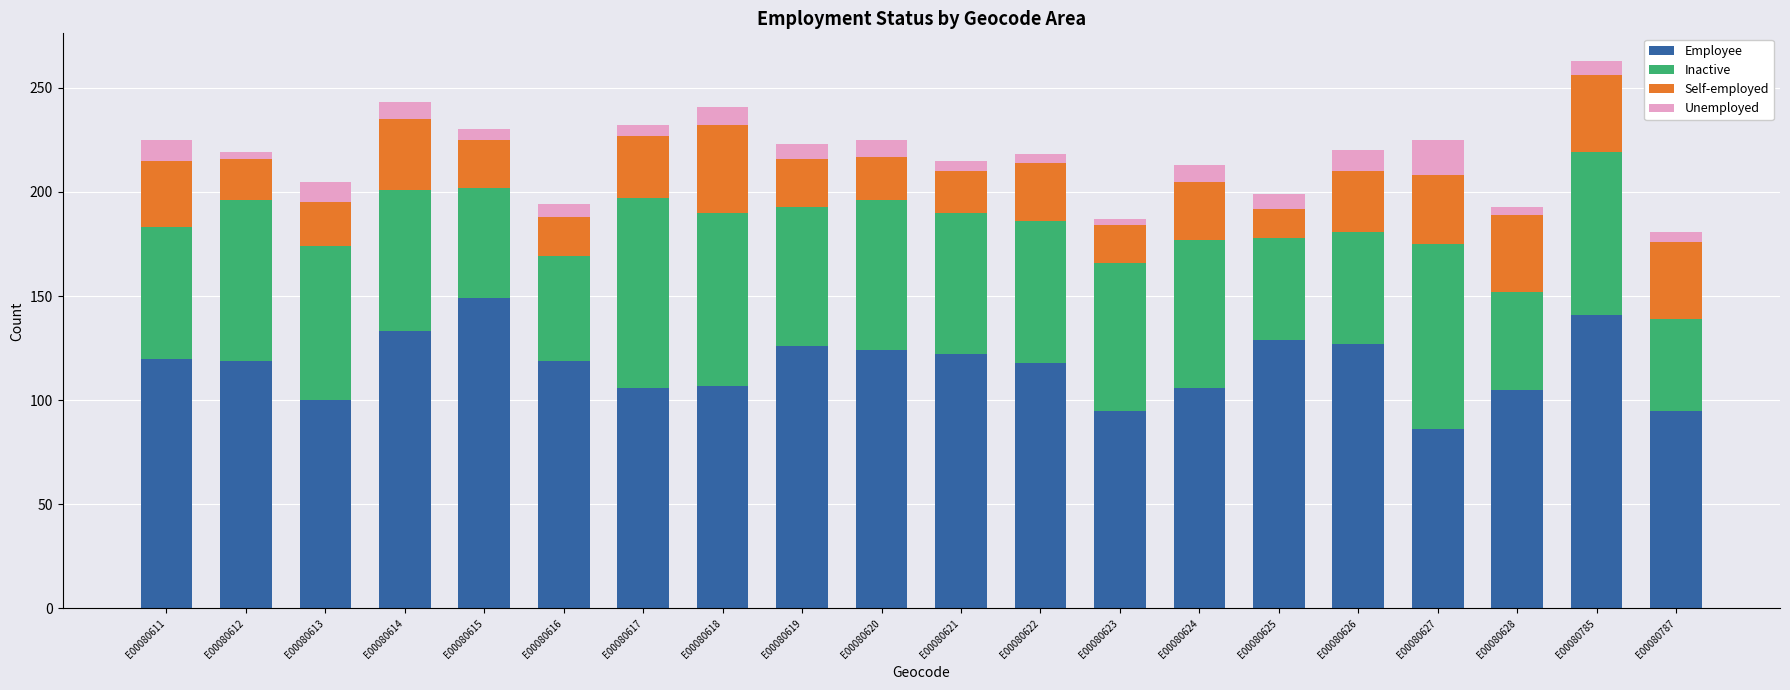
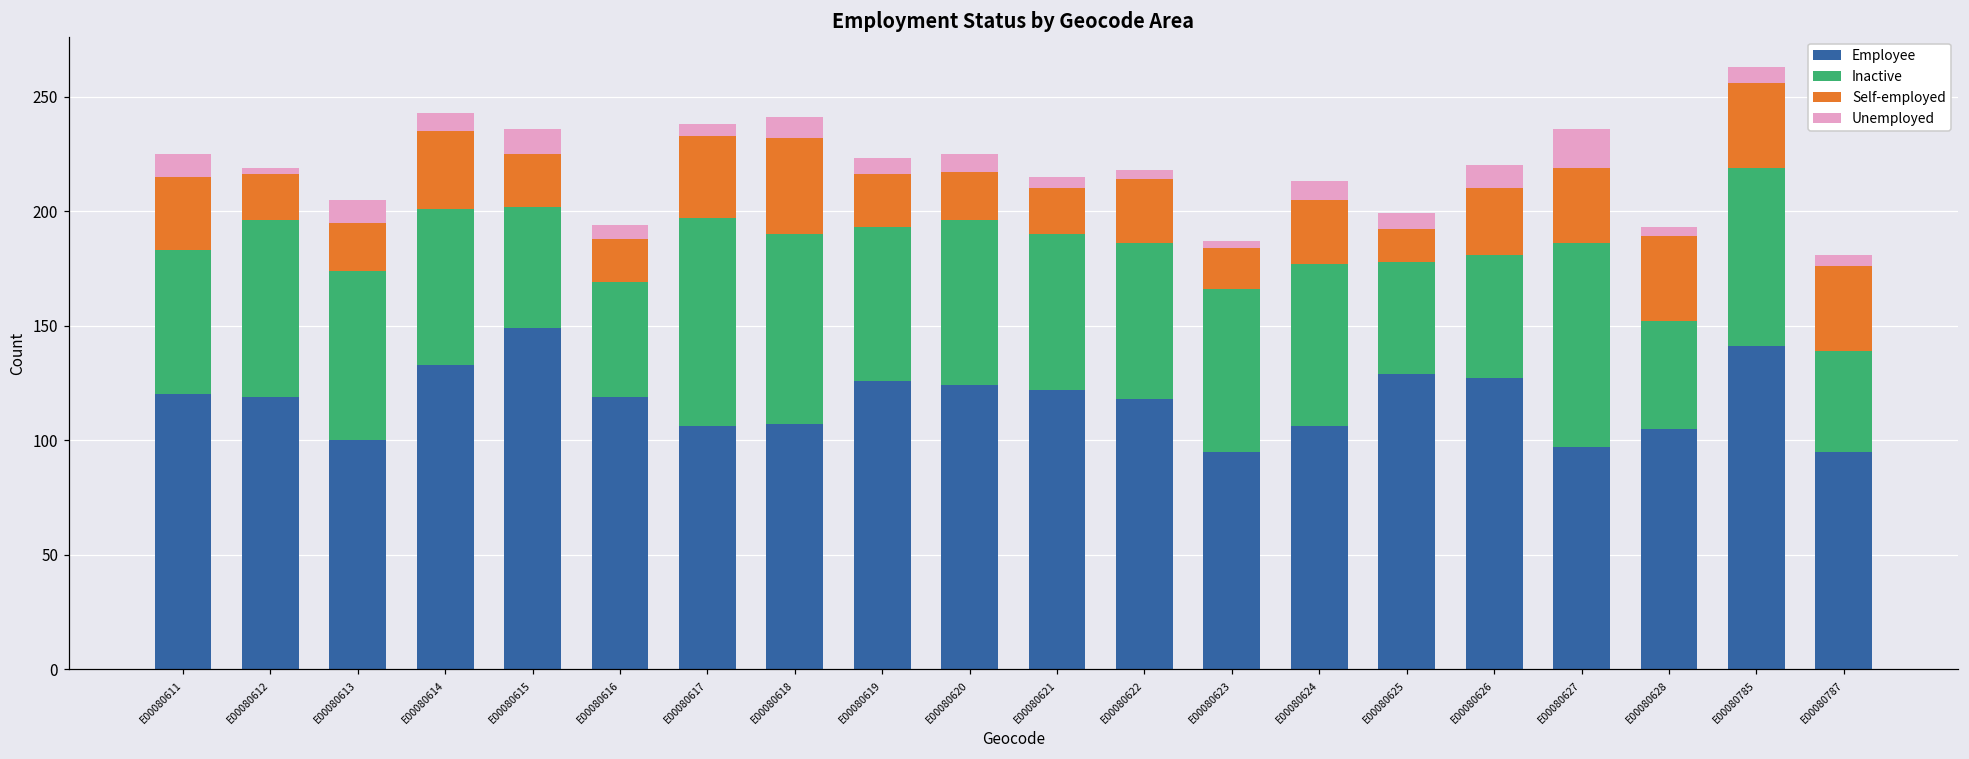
  {
    "Employee": {
      "E00080611": 120,
      "E00080612": 119,
      "E00080613": 100,
      "E00080614": 133,
      "E00080615": 149,
      "E00080616": 119,
      "E00080617": 106,
      "E00080618": 107,
      "E00080619": 126,
      "E00080620": 124,
      "E00080621": 122,
      "E00080622": 118,
      "E00080623": 95,
      "E00080624": 106,
      "E00080625": 129,
      "E00080626": 127,
-     "E00080627": 86,
+     "E00080627": 97,
      "E00080628": 105,
      "E00080785": 141,
      "E00080787": 95
    },
    "Inactive": {
      "E00080611": 63,
      "E00080612": 77,
      "E00080613": 74,
      "E00080614": 68,
      "E00080615": 53,
      "E00080616": 50,
      "E00080617": 91,
      "E00080618": 83,
      "E00080619": 67,
      "E00080620": 72,
      "E00080621": 68,
      "E00080622": 68,
      "E00080623": 71,
      "E00080624": 71,
      "E00080625": 49,
      "E00080626": 54,
      "E00080627": 89,
      "E00080628": 47,
      "E00080785": 78,
      "E00080787": 44
    },
    "Self-employed": {
      "E00080611": 32,
      "E00080612": 20,
      "E00080613": 21,
      "E00080614": 34,
      "E00080615": 23,
      "E00080616": 19,
-     "E00080617": 30,
+     "E00080617": 36,
      "E00080618": 42,
      "E00080619": 23,
      "E00080620": 21,
      "E00080621": 20,
      "E00080622": 28,
      "E00080623": 18,
      "E00080624": 28,
      "E00080625": 14,
      "E00080626": 29,
      "E00080627": 33,
      "E00080628": 37,
      "E00080785": 37,
      "E00080787": 37
    },
    "Unemployed": {
      "E00080611": 10,
      "E00080612": 3,
      "E00080613": 10,
      "E00080614": 8,
-     "E00080615": 5,
+     "E00080615": 11,
      "E00080616": 6,
      "E00080617": 5,
      "E00080618": 9,
      "E00080619": 7,
      "E00080620": 8,
      "E00080621": 5,
      "E00080622": 4,
      "E00080623": 3,
      "E00080624": 8,
      "E00080625": 7,
      "E00080626": 10,
      "E00080627": 17,
      "E00080628": 4,
      "E00080785": 7,
      "E00080787": 5
    }
  }
